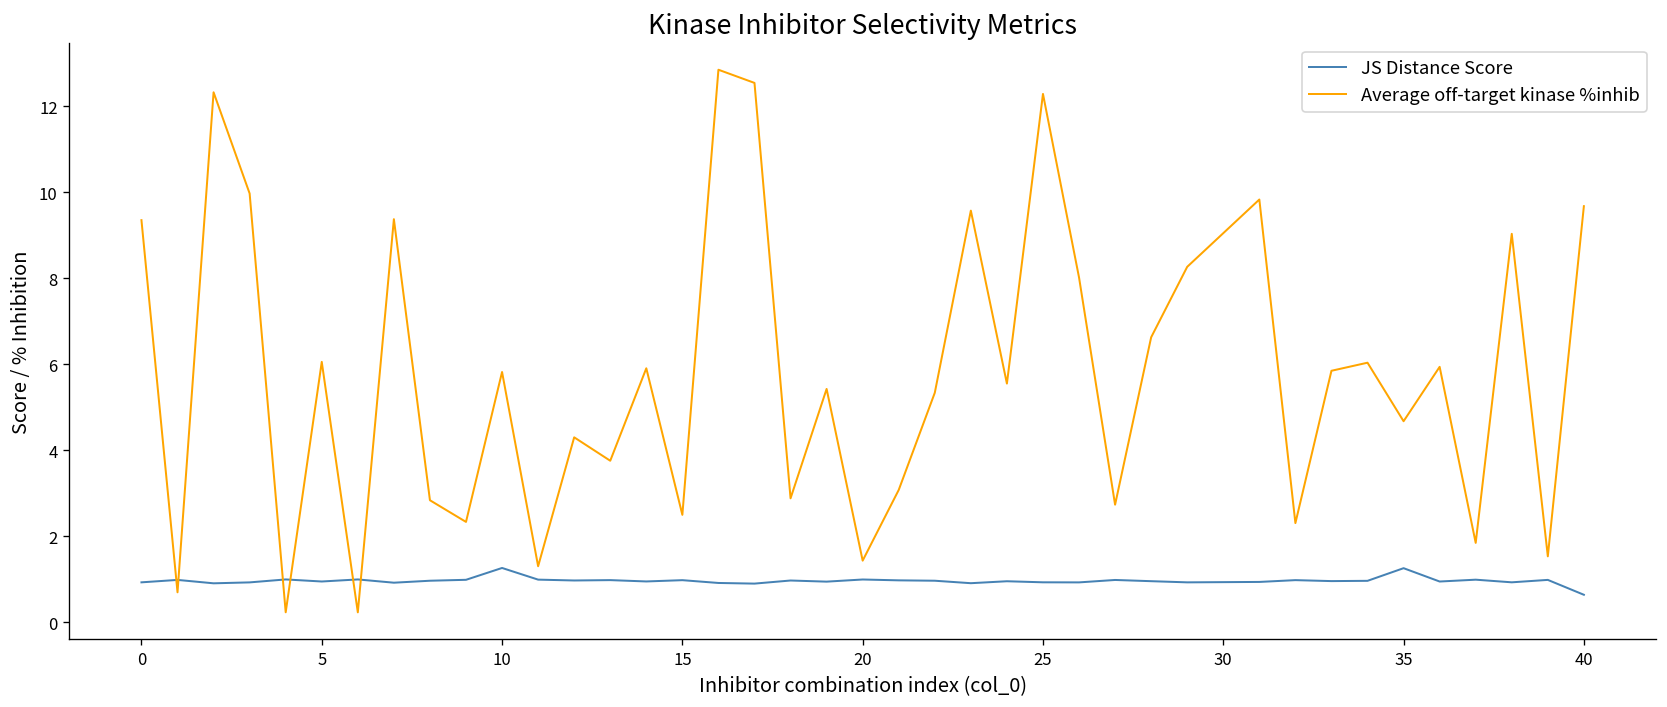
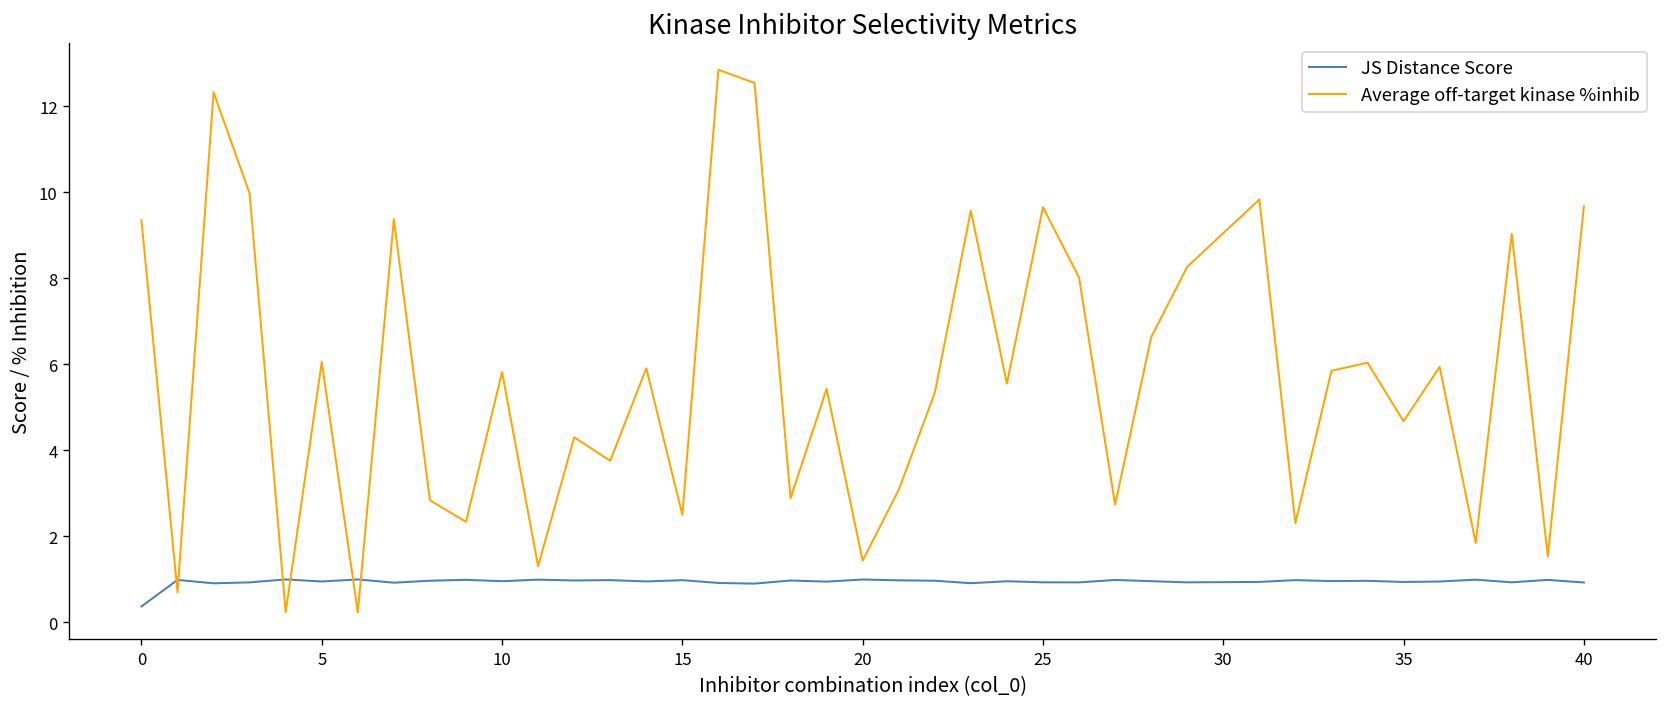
  {
    "JS Distance Score": {
-     "0": 0.9,
+     "0": 0.4,
      "5": 1.0,
-     "10": 1.3,
+     "10": 1.0,
      "15": 1.0,
      "20": 1.0,
      "25": 0.9,
-     "35": 1.3,
-     "40": 0.6
+     "35": 0.9,
+     "40": 0.9
    },
    "Average off-target kinase %inhib": {
      "0": 9.3,
      "5": 6.1,
      "10": 5.8,
      "15": 2.5,
      "20": 1.4,
-     "25": 12.3,
+     "25": 9.7,
      "35": 4.7,
      "40": 9.7
    }
  }
